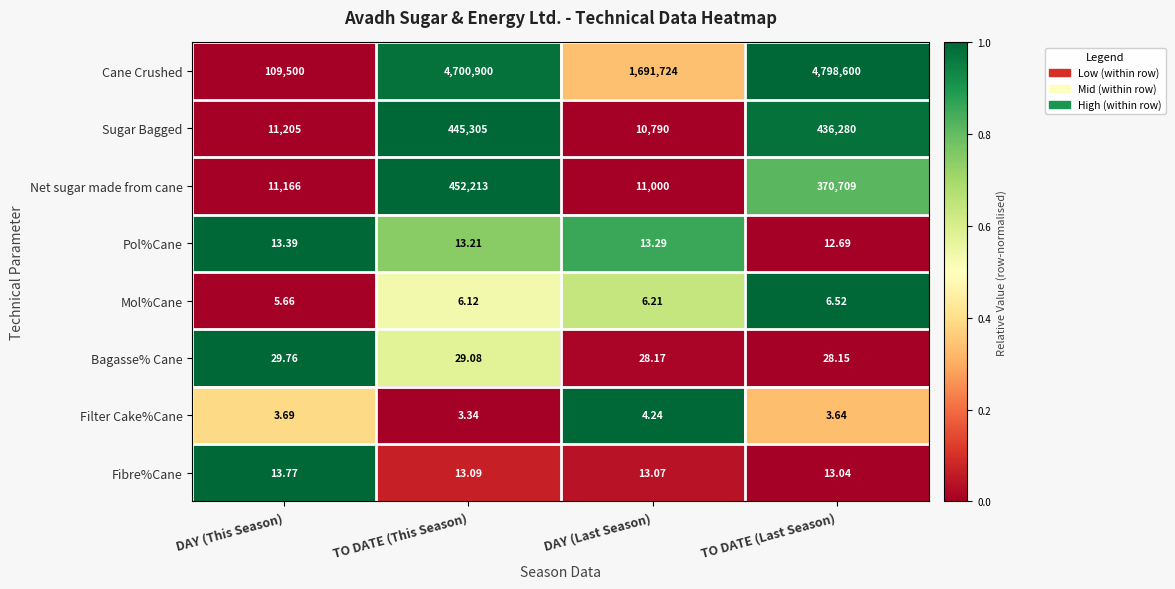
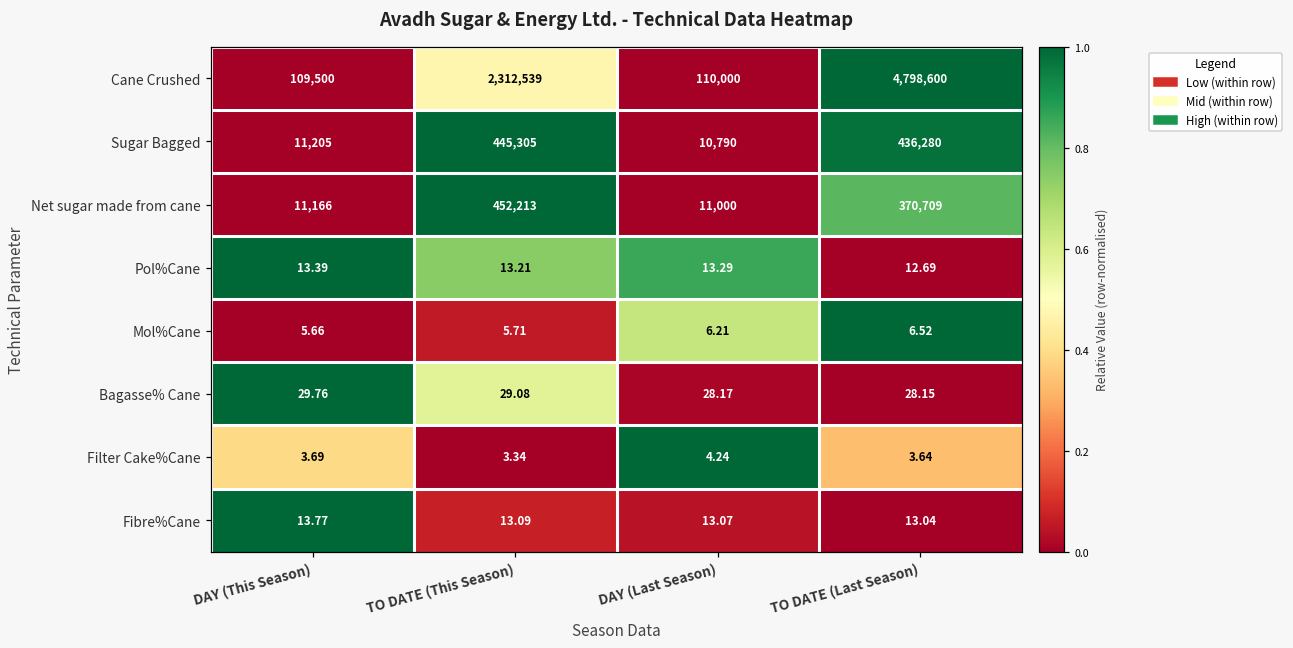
  {
    "Cane Crushed": {
      "DAY (This Season)": "109,500",
-     "TO DATE (This Season)": "4,700,900",
-     "DAY (Last Season)": "1,691,724",
+     "TO DATE (This Season)": "2,312,539",
+     "DAY (Last Season)": "110,000",
      "TO DATE (Last Season)": "4,798,600"
    },
    "Sugar Bagged": {
      "DAY (This Season)": "11,205",
      "TO DATE (This Season)": "445,305",
      "DAY (Last Season)": "10,790",
      "TO DATE (Last Season)": "436,280"
    },
    "Net sugar made from cane": {
      "DAY (This Season)": "11,166",
      "TO DATE (This Season)": "452,213",
      "DAY (Last Season)": "11,000",
      "TO DATE (Last Season)": "370,709"
    },
    "Pol%Cane": {
      "DAY (This Season)": "13.39",
      "TO DATE (This Season)": "13.21",
      "DAY (Last Season)": "13.29",
      "TO DATE (Last Season)": "12.69"
    },
    "Mol%Cane": {
      "DAY (This Season)": "5.66",
-     "TO DATE (This Season)": "6.12",
+     "TO DATE (This Season)": "5.71",
      "DAY (Last Season)": "6.21",
      "TO DATE (Last Season)": "6.52"
    },
    "Bagasse% Cane": {
      "DAY (This Season)": "29.76",
      "TO DATE (This Season)": "29.08",
      "DAY (Last Season)": "28.17",
      "TO DATE (Last Season)": "28.15"
    },
    "Filter Cake%Cane": {
      "DAY (This Season)": "3.69",
      "TO DATE (This Season)": "3.34",
      "DAY (Last Season)": "4.24",
      "TO DATE (Last Season)": "3.64"
    },
    "Fibre%Cane": {
      "DAY (This Season)": "13.77",
      "TO DATE (This Season)": "13.09",
      "DAY (Last Season)": "13.07",
      "TO DATE (Last Season)": "13.04"
    }
  }
